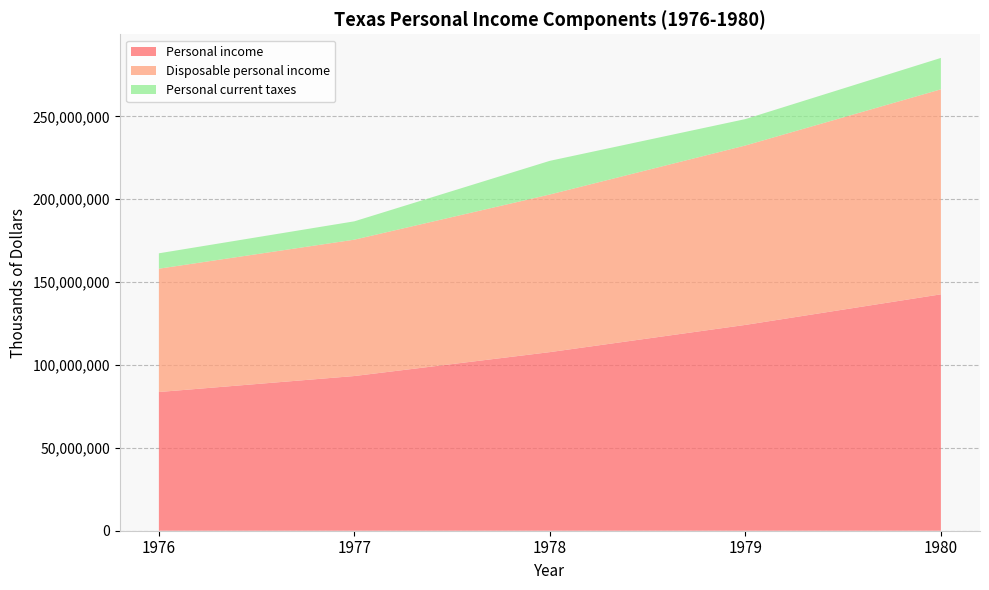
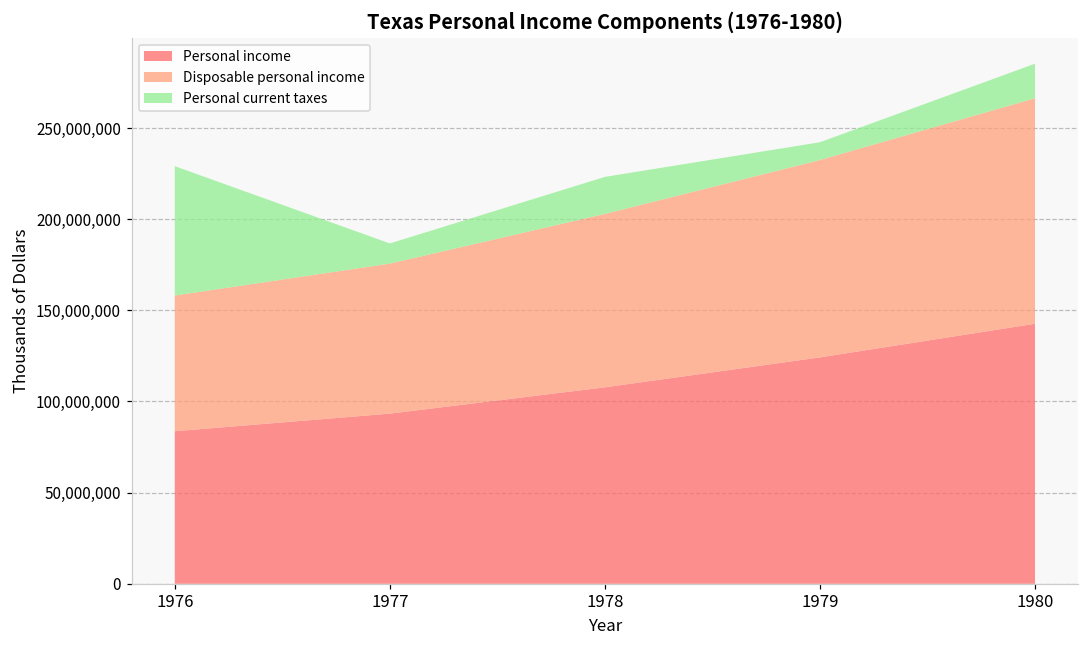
  {
    "Personal current taxes": {
-     "1976": "9,000,000",
+     "1976": "71,000,000",
      "1977": "11,000,000",
      "1978": "20,000,000",
-     "1979": "16,000,000",
+     "1979": "10,000,000",
      "1980": "19,000,000"
    }
  }
